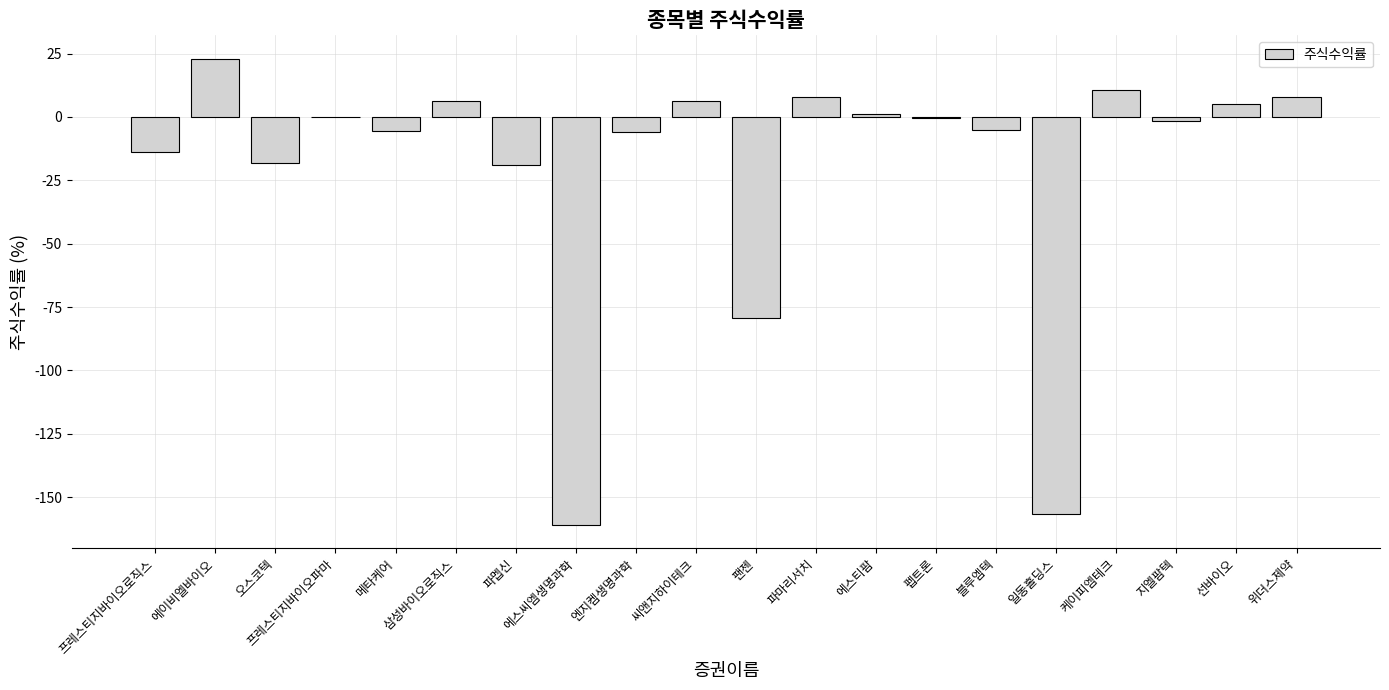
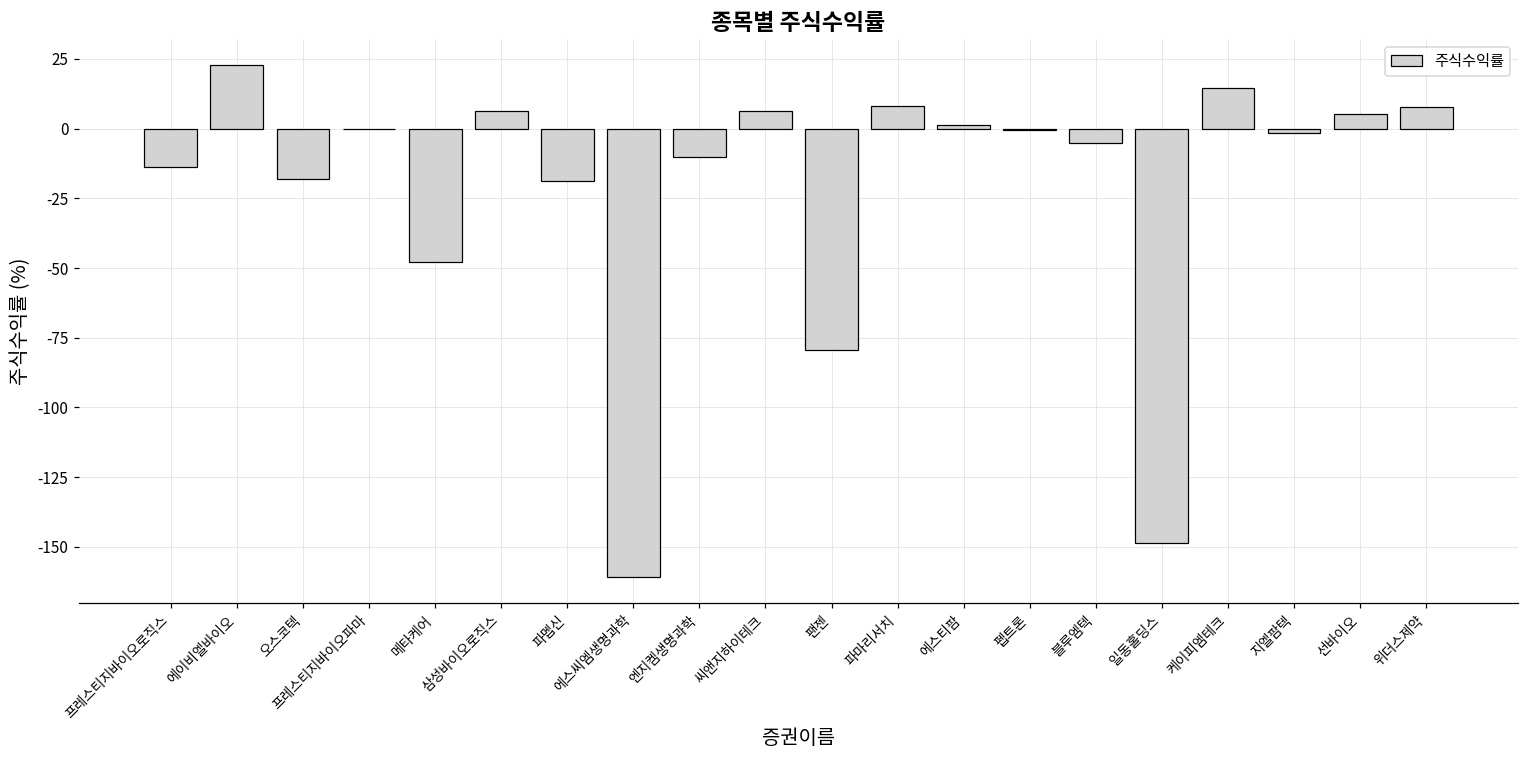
  {
    "프레스티지바이오로직스": -14,
    "에이비엘바이오": 23,
    "오스코텍": -18,
-   "메타케어": -6,
+   "메타케어": -48,
    "삼성바이오로직스": 6,
    "파멥신": -19,
    "에스씨엠생명과학": -161,
-   "엔지켐생명과학": -6,
+   "엔지켐생명과학": -10,
    "씨앤지하이테크": 6,
    "팬젠": -79,
    "파마리서치": 8,
    "에스티팜": 1,
    "블루엠텍": -5,
-   "일동홀딩스": -157,
-   "케이피엠테크": 11,
+   "일동홀딩스": -149,
+   "케이피엠테크": 15,
    "지엘팜텍": -2,
    "선바이오": 5,
    "위더스제약": 8
  }
